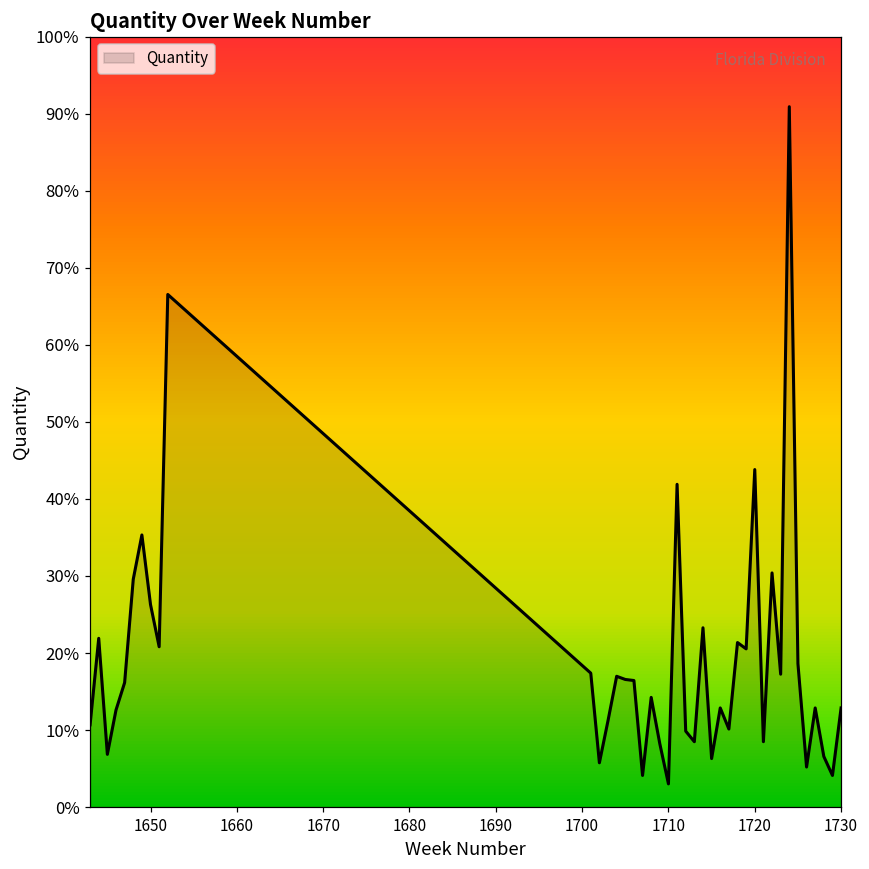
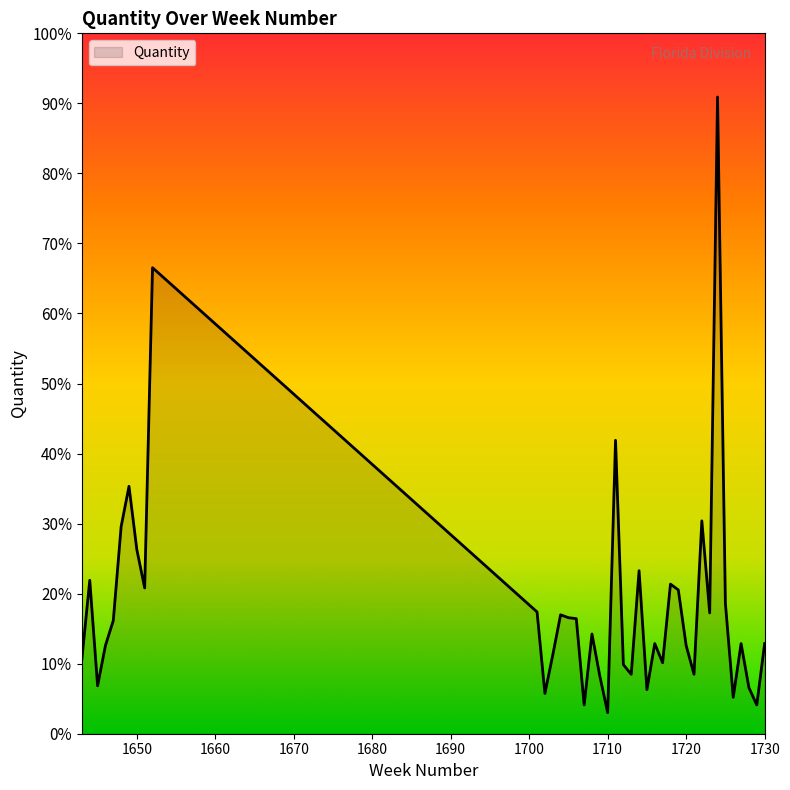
  {
    "1650": "26%",
    "1710": "3%",
-   "1720": "44%",
+   "1720": "13%",
    "1730": "13%"
  }
